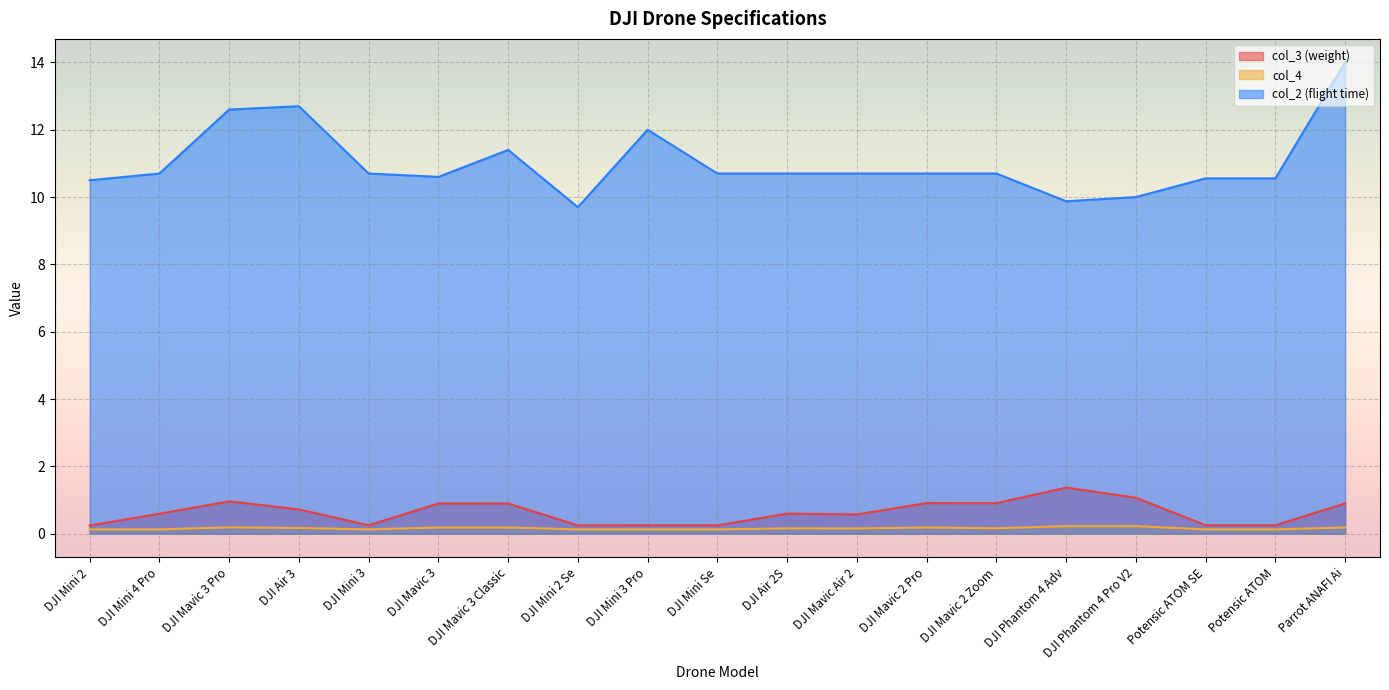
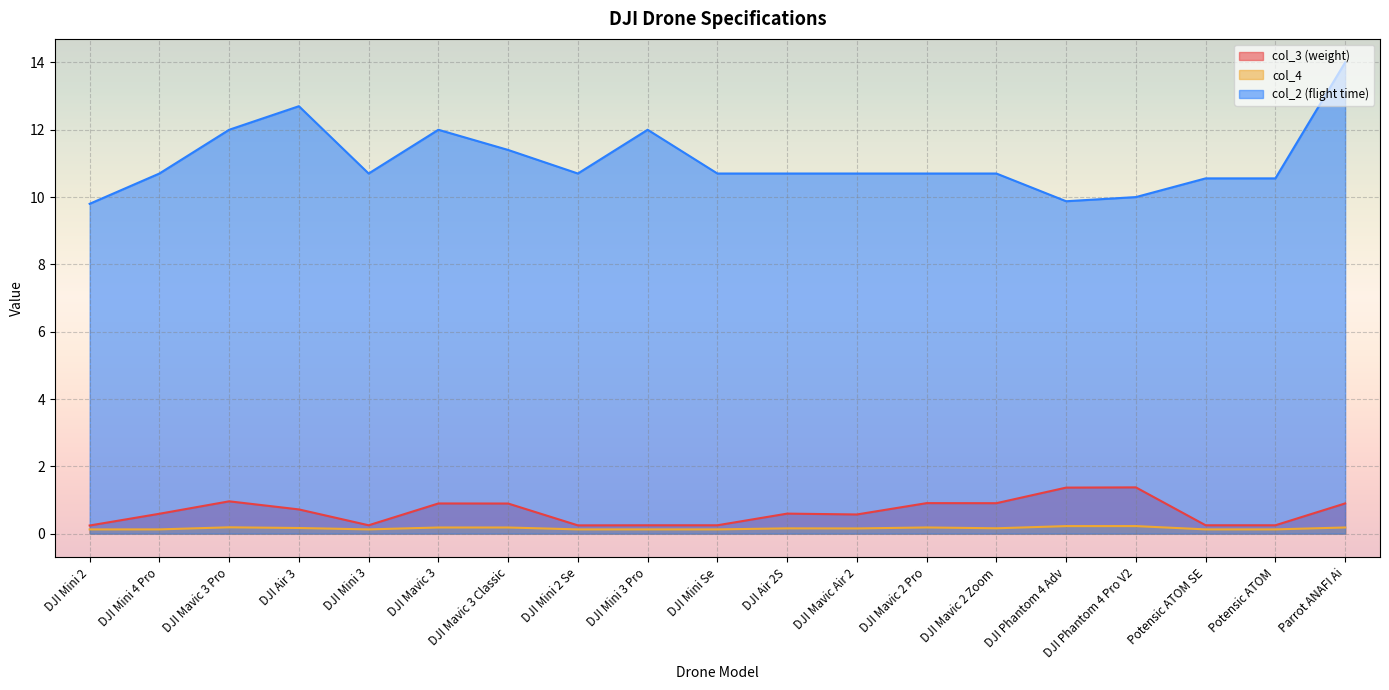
  {
    "col_3 (weight)": {
      "DJI Mini 2": 0.2,
      "DJI Mini 4 Pro": 0.6,
      "DJI Mavic 3 Pro": 1.0,
      "DJI Air 3": 0.7,
      "DJI Mini 3": 0.2,
      "DJI Mavic 3": 0.9,
      "DJI Mavic 3 Classic": 0.9,
      "DJI Mini 2 Se": 0.2,
      "DJI Mini 3 Pro": 0.2,
      "DJI Mini Se": 0.2,
      "DJI Air 2S": 0.6,
      "DJI Mavic Air 2": 0.6,
      "DJI Mavic 2 Pro": 0.9,
      "DJI Mavic 2 Zoom": 0.9,
      "DJI Phantom 4 Adv": 1.4,
-     "DJI Phantom 4 Pro V2": 1.1,
+     "DJI Phantom 4 Pro V2": 1.4,
      "Potensic ATOM SE": 0.2,
      "Potensic ATOM": 0.2,
      "Parrot ANAFI Ai": 0.9
    },
    "col_4": {
      "DJI Mini 2": 0.1,
      "DJI Mini 4 Pro": 0.1,
      "DJI Mavic 3 Pro": 0.2,
      "DJI Air 3": 0.2,
      "DJI Mini 3": 0.1,
      "DJI Mavic 3": 0.2,
      "DJI Mavic 3 Classic": 0.2,
      "DJI Mini 2 Se": 0.1,
      "DJI Mini 3 Pro": 0.1,
      "DJI Mini Se": 0.1,
      "DJI Air 2S": 0.2,
      "DJI Mavic Air 2": 0.2,
      "DJI Mavic 2 Pro": 0.2,
      "DJI Mavic 2 Zoom": 0.2,
      "DJI Phantom 4 Adv": 0.2,
      "DJI Phantom 4 Pro V2": 0.2,
      "Potensic ATOM SE": 0.1,
      "Potensic ATOM": 0.1,
      "Parrot ANAFI Ai": 0.2
    },
    "col_2 (flight time)": {
-     "DJI Mini 2": 10.5,
+     "DJI Mini 2": 9.8,
      "DJI Mini 4 Pro": 10.7,
-     "DJI Mavic 3 Pro": 12.6,
+     "DJI Mavic 3 Pro": 12.0,
      "DJI Air 3": 12.7,
      "DJI Mini 3": 10.7,
-     "DJI Mavic 3": 10.6,
+     "DJI Mavic 3": 12.0,
      "DJI Mavic 3 Classic": 11.4,
-     "DJI Mini 2 Se": 9.7,
+     "DJI Mini 2 Se": 10.7,
      "DJI Mini 3 Pro": 12.0,
      "DJI Mini Se": 10.7,
      "DJI Air 2S": 10.7,
      "DJI Mavic Air 2": 10.7,
      "DJI Mavic 2 Pro": 10.7,
      "DJI Mavic 2 Zoom": 10.7,
      "DJI Phantom 4 Adv": 9.9,
      "DJI Phantom 4 Pro V2": 10.0,
      "Potensic ATOM SE": 10.6,
      "Potensic ATOM": 10.6
    }
  }
